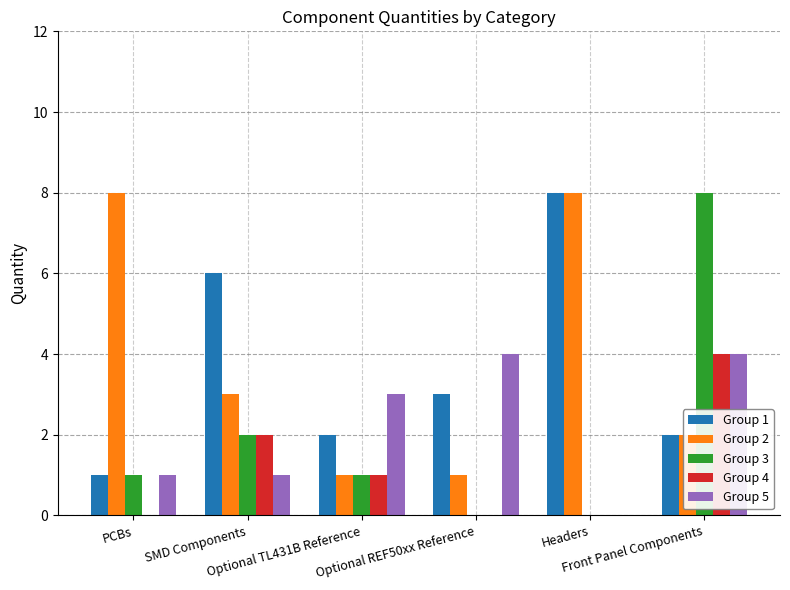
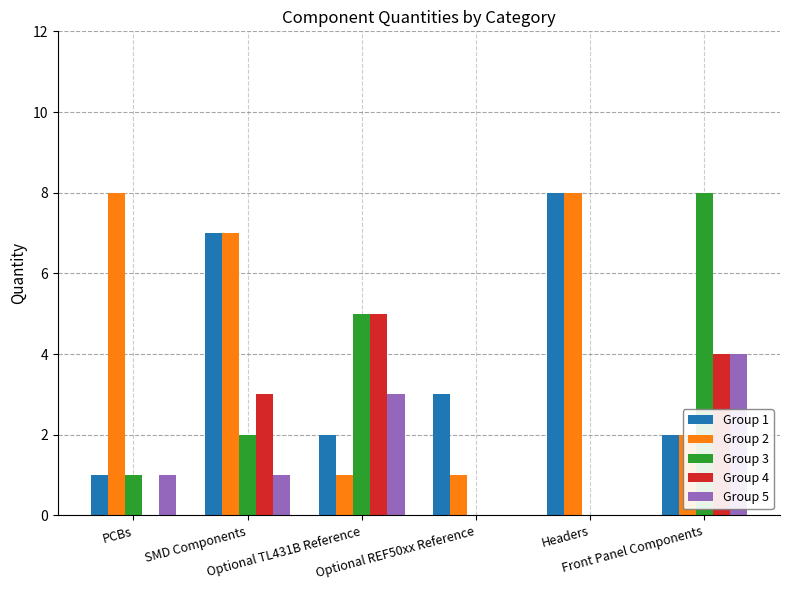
  {
    "Group 1": {
      "PCBs": 1,
-     "SMD Components": 6,
+     "SMD Components": 7,
      "Optional TL431B Reference": 2,
      "Optional REF50xx Reference": 3,
      "Headers": 8,
      "Front Panel Components": 2
    },
    "Group 2": {
      "PCBs": 8,
-     "SMD Components": 3,
+     "SMD Components": 7,
      "Optional TL431B Reference": 1,
      "Optional REF50xx Reference": 1,
      "Headers": 8
    },
    "Group 3": {
      "PCBs": 1,
      "SMD Components": 2,
-     "Optional TL431B Reference": 1,
+     "Optional TL431B Reference": 5,
      "Optional REF50xx Reference": 0,
      "Headers": 0,
      "Front Panel Components": 8
    },
    "Group 4": {
      "PCBs": 0,
-     "SMD Components": 2,
-     "Optional TL431B Reference": 1,
+     "SMD Components": 3,
+     "Optional TL431B Reference": 5,
      "Optional REF50xx Reference": 0,
      "Headers": 0,
      "Front Panel Components": 4
    },
    "Group 5": {
      "PCBs": 1,
      "SMD Components": 1,
      "Optional TL431B Reference": 3,
-     "Optional REF50xx Reference": 4,
+     "Optional REF50xx Reference": 0,
      "Headers": 0,
      "Front Panel Components": 4
    }
  }
